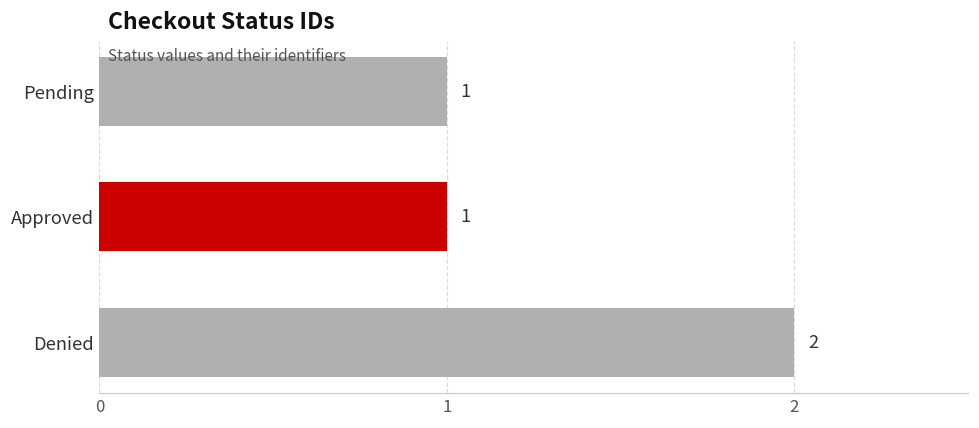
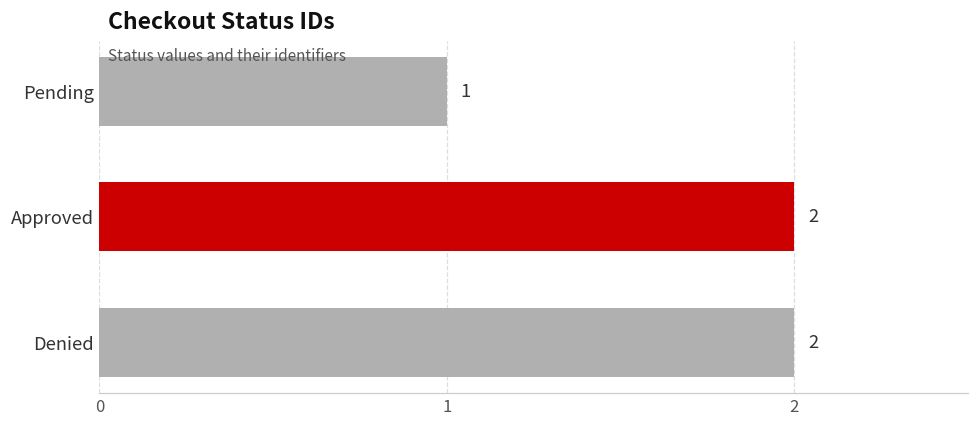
  {
    "Pending": 1,
-   "Approved": 1,
+   "Approved": 2,
    "Denied": 2
  }
